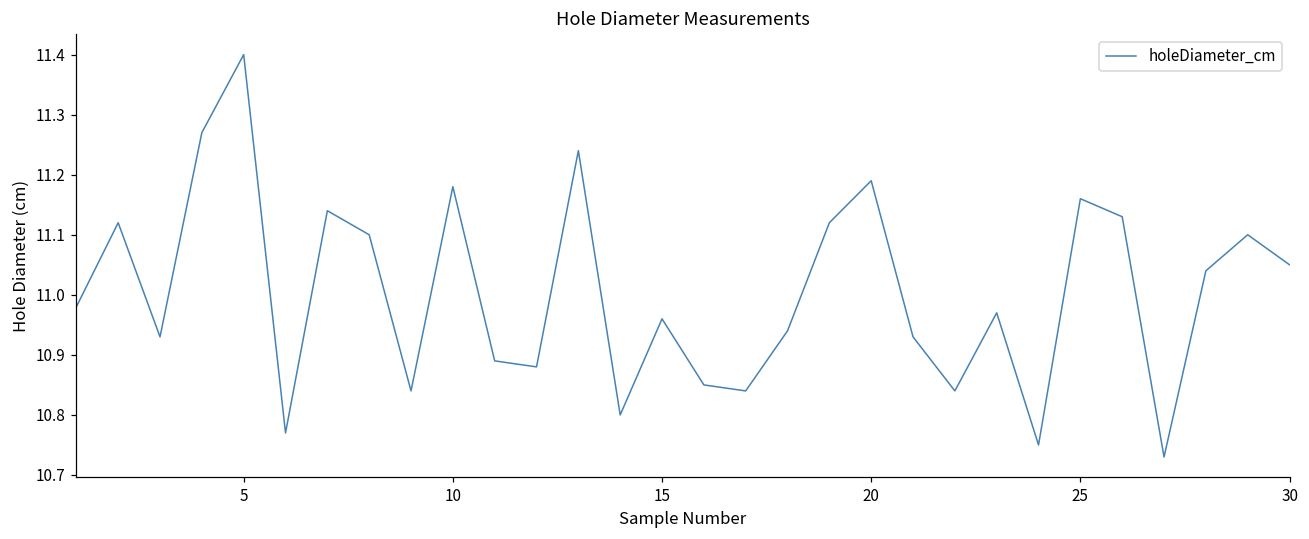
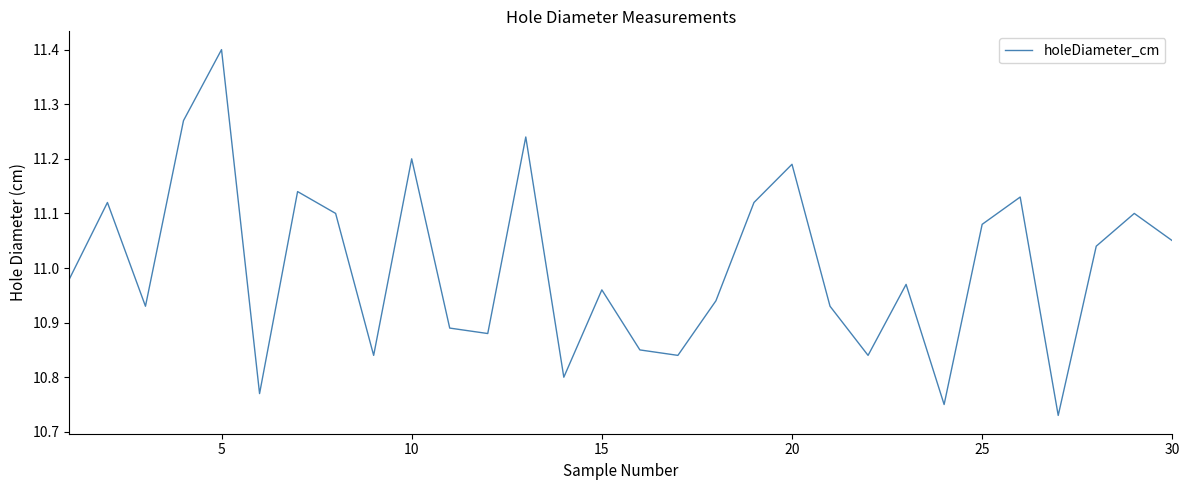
  {
    "5": 11.40,
-   "10": 11.18,
+   "10": 11.20,
    "15": 10.96,
    "20": 11.19,
-   "25": 11.16,
+   "25": 11.08,
    "30": 11.05
  }
